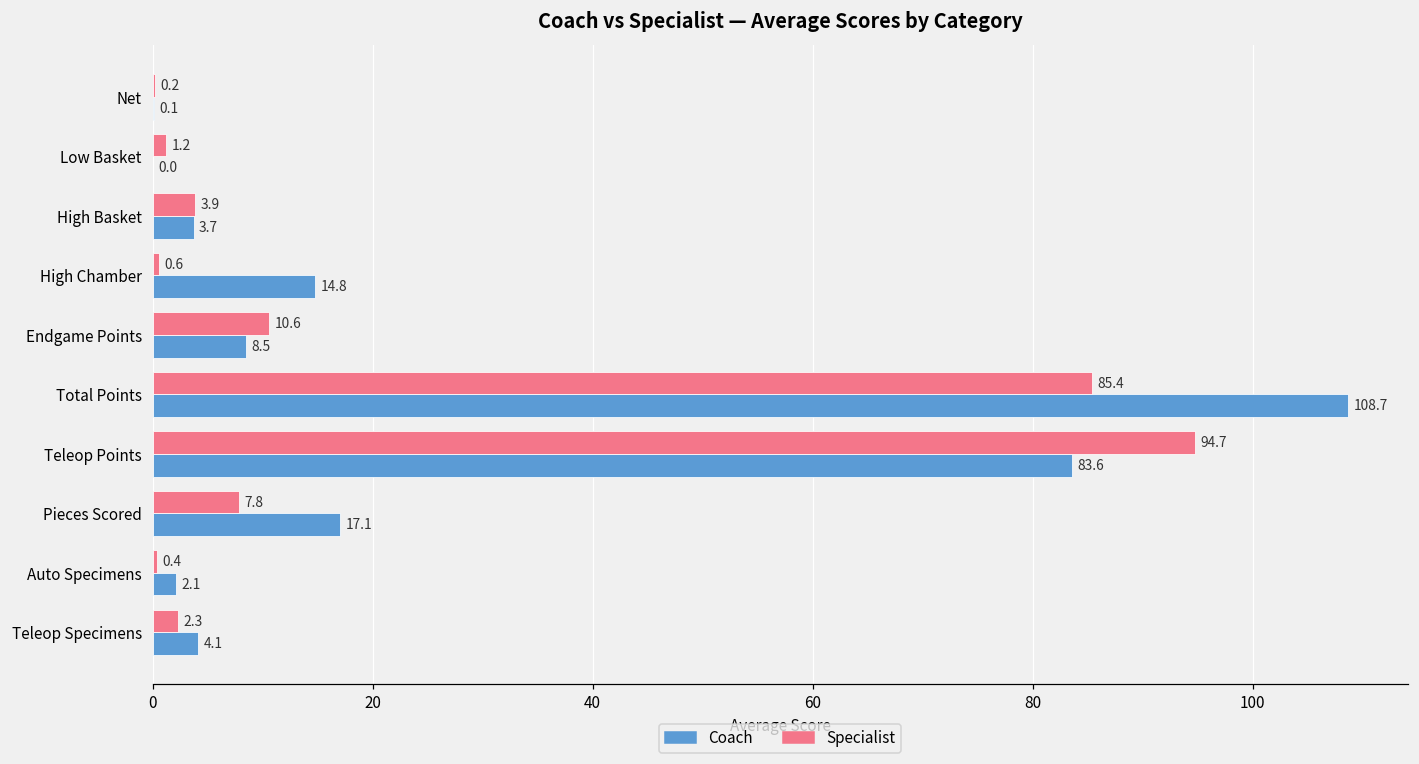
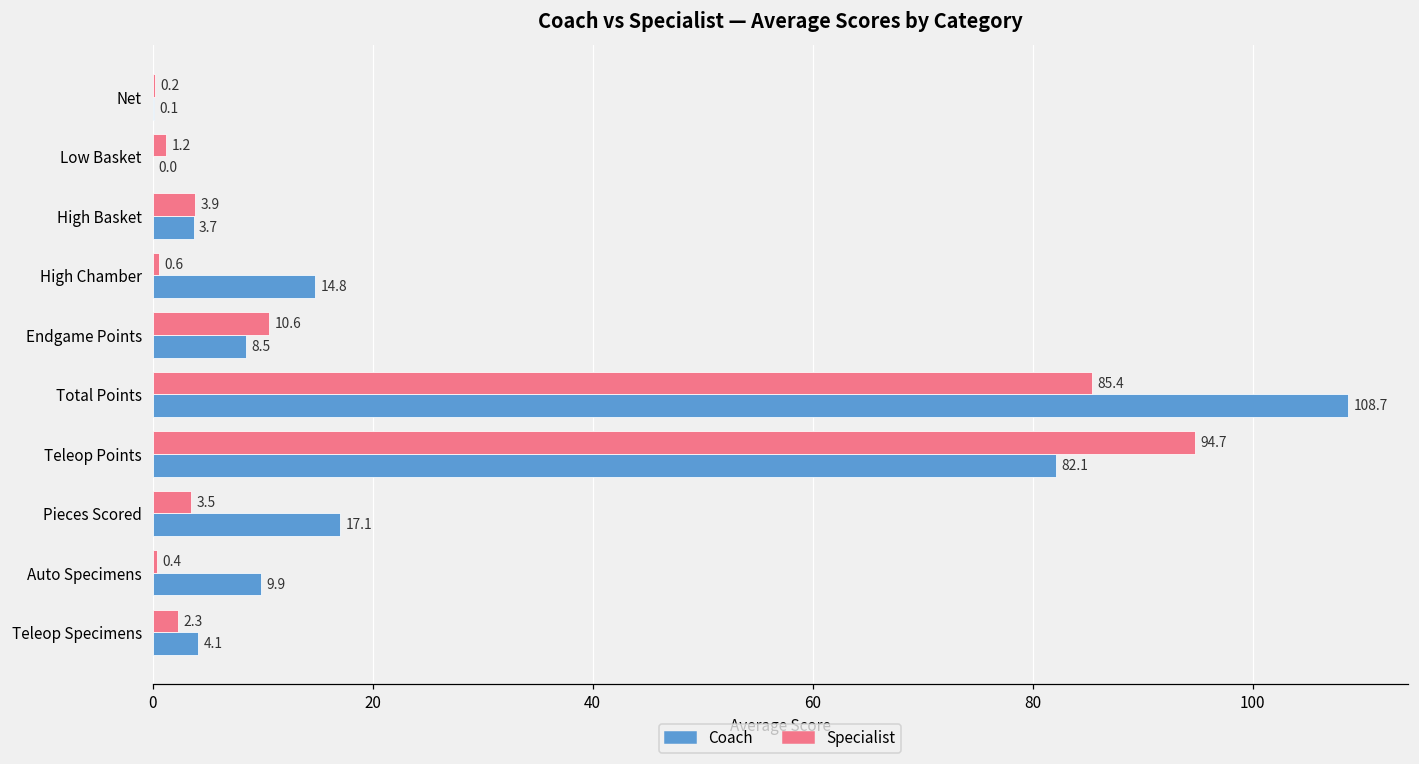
  {
    "Coach": {
      "Net": 0.1,
      "Low Basket": 0.0,
      "High Basket": 3.7,
      "High Chamber": 14.8,
      "Endgame Points": 8.5,
      "Total Points": 108.7,
-     "Teleop Points": 83.6,
+     "Teleop Points": 82.1,
      "Pieces Scored": 17.1,
-     "Auto Specimens": 2.1,
+     "Auto Specimens": 9.9,
      "Teleop Specimens": 4.1
    },
    "Specialist": {
      "Net": 0.2,
      "Low Basket": 1.2,
      "High Basket": 3.9,
      "High Chamber": 0.6,
      "Endgame Points": 10.6,
      "Total Points": 85.4,
      "Teleop Points": 94.7,
-     "Pieces Scored": 7.8,
+     "Pieces Scored": 3.5,
      "Auto Specimens": 0.4,
      "Teleop Specimens": 2.3
    }
  }
